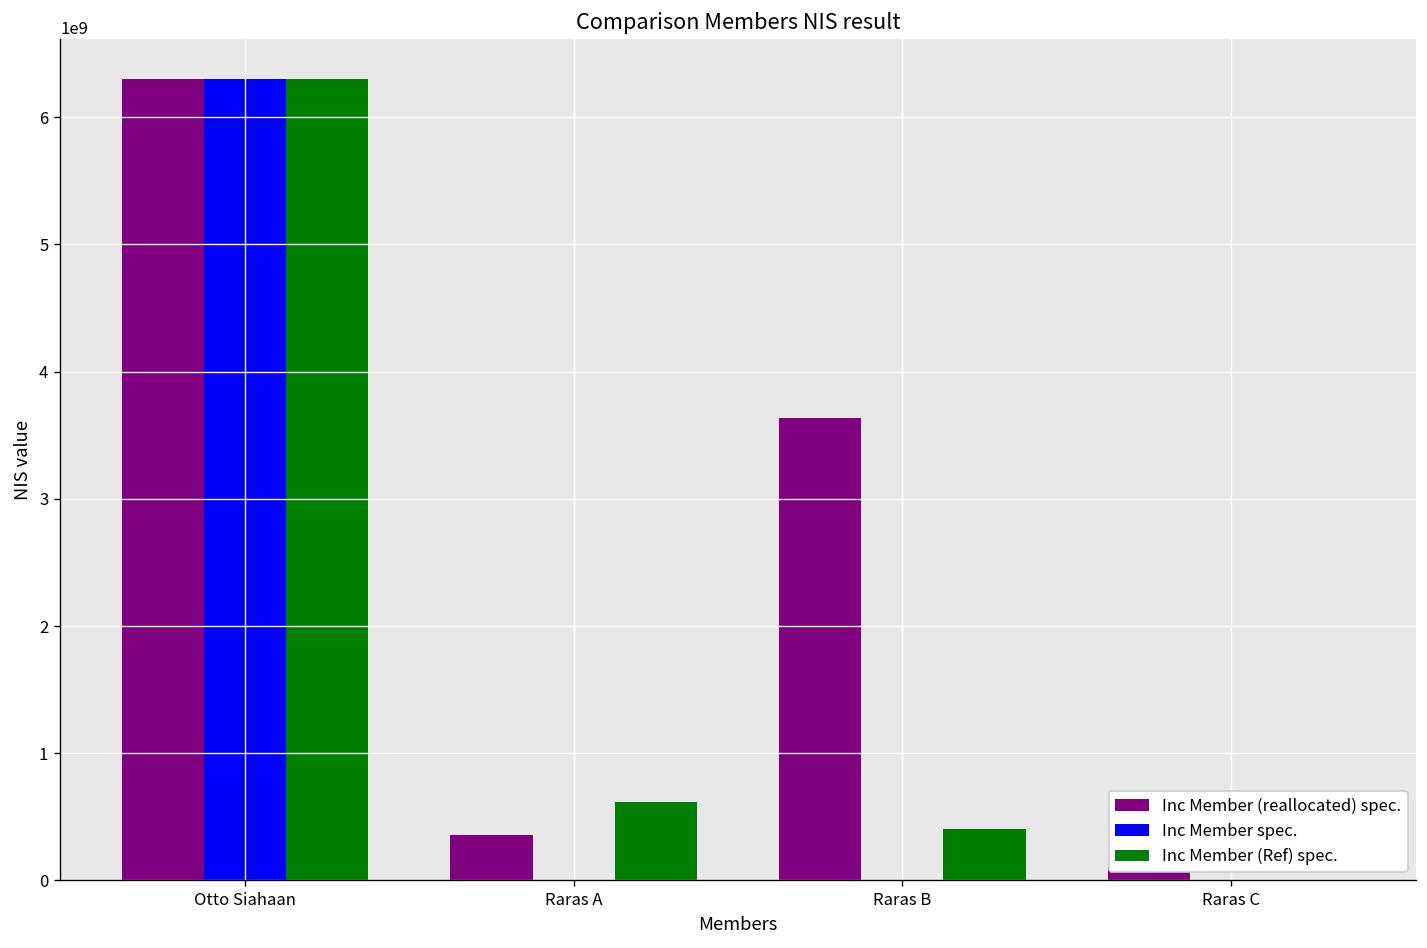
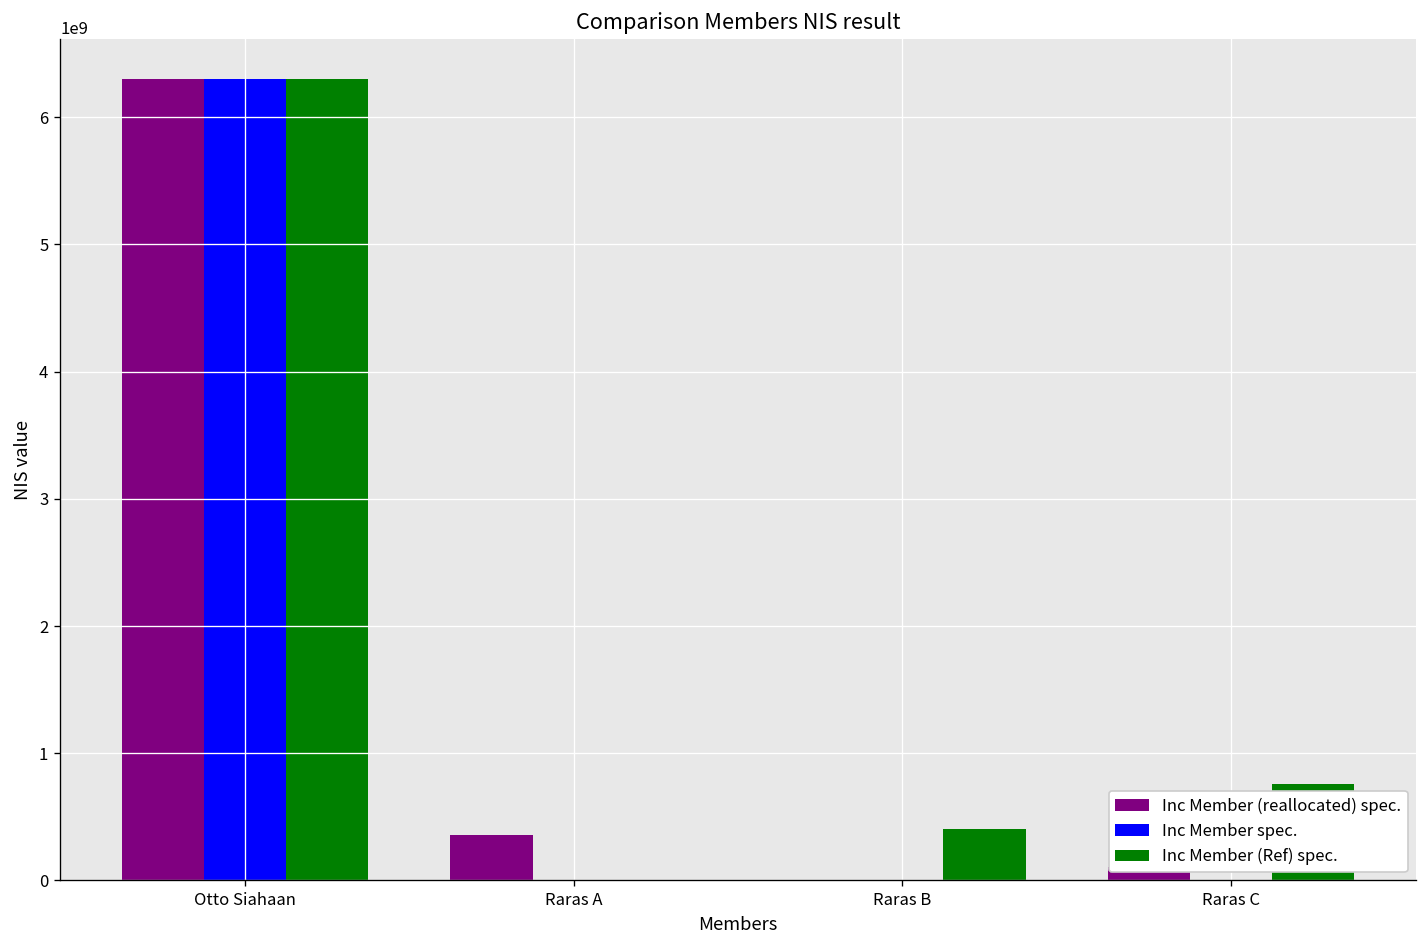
  {
    "Inc Member (reallocated) spec.": {
      "Otto Siahaan": 6300000000,
      "Raras A": 360000000,
-     "Raras B": 3640000000
+     "Raras B": 0
    },
    "Inc Member spec.": {
      "Otto Siahaan": 6300000000
    },
    "Inc Member (Ref) spec.": {
      "Otto Siahaan": 6300000000,
-     "Raras A": 620000000,
+     "Raras A": 0,
      "Raras B": 400000000,
-     "Raras C": 0
+     "Raras C": 760000000
    }
  }
